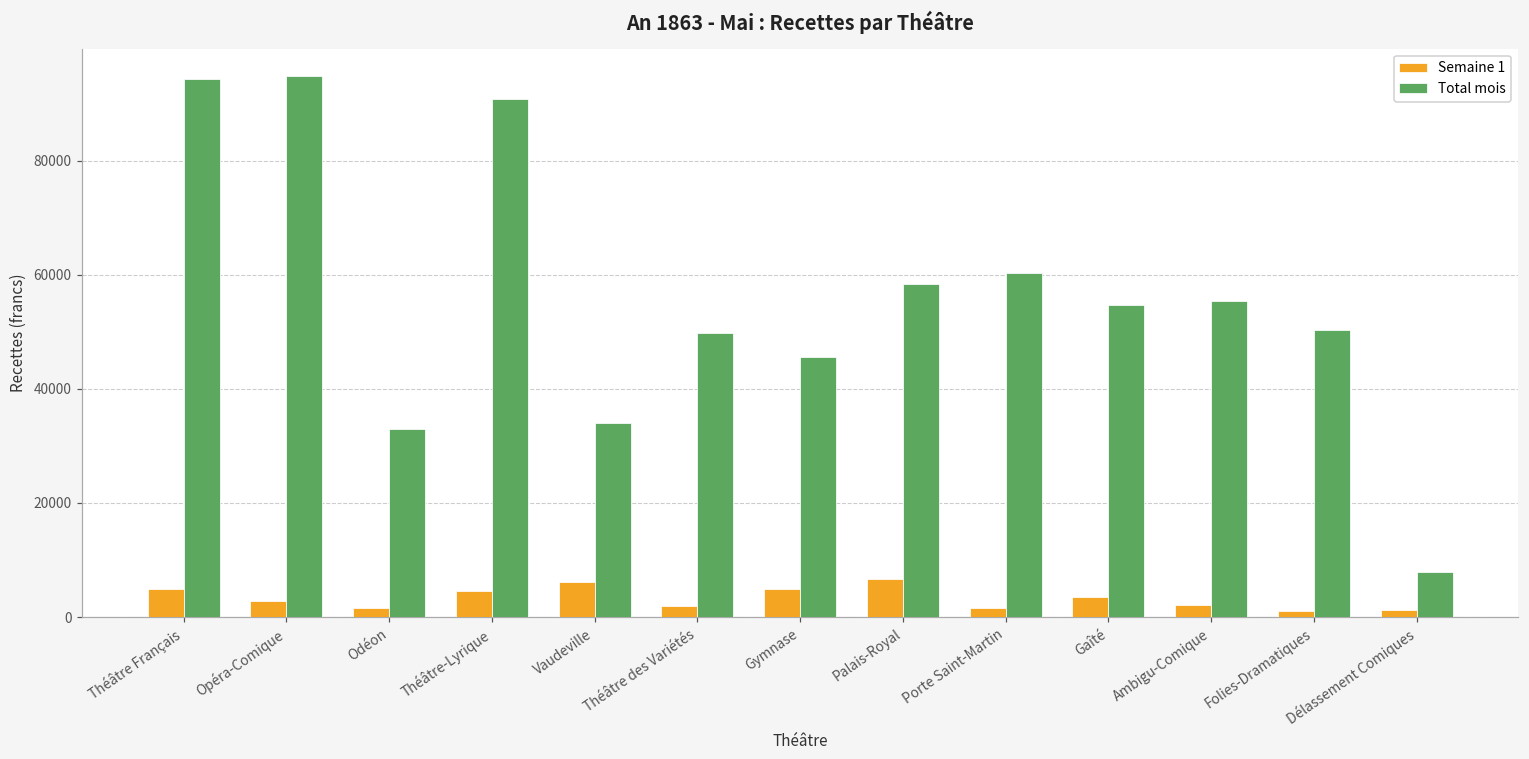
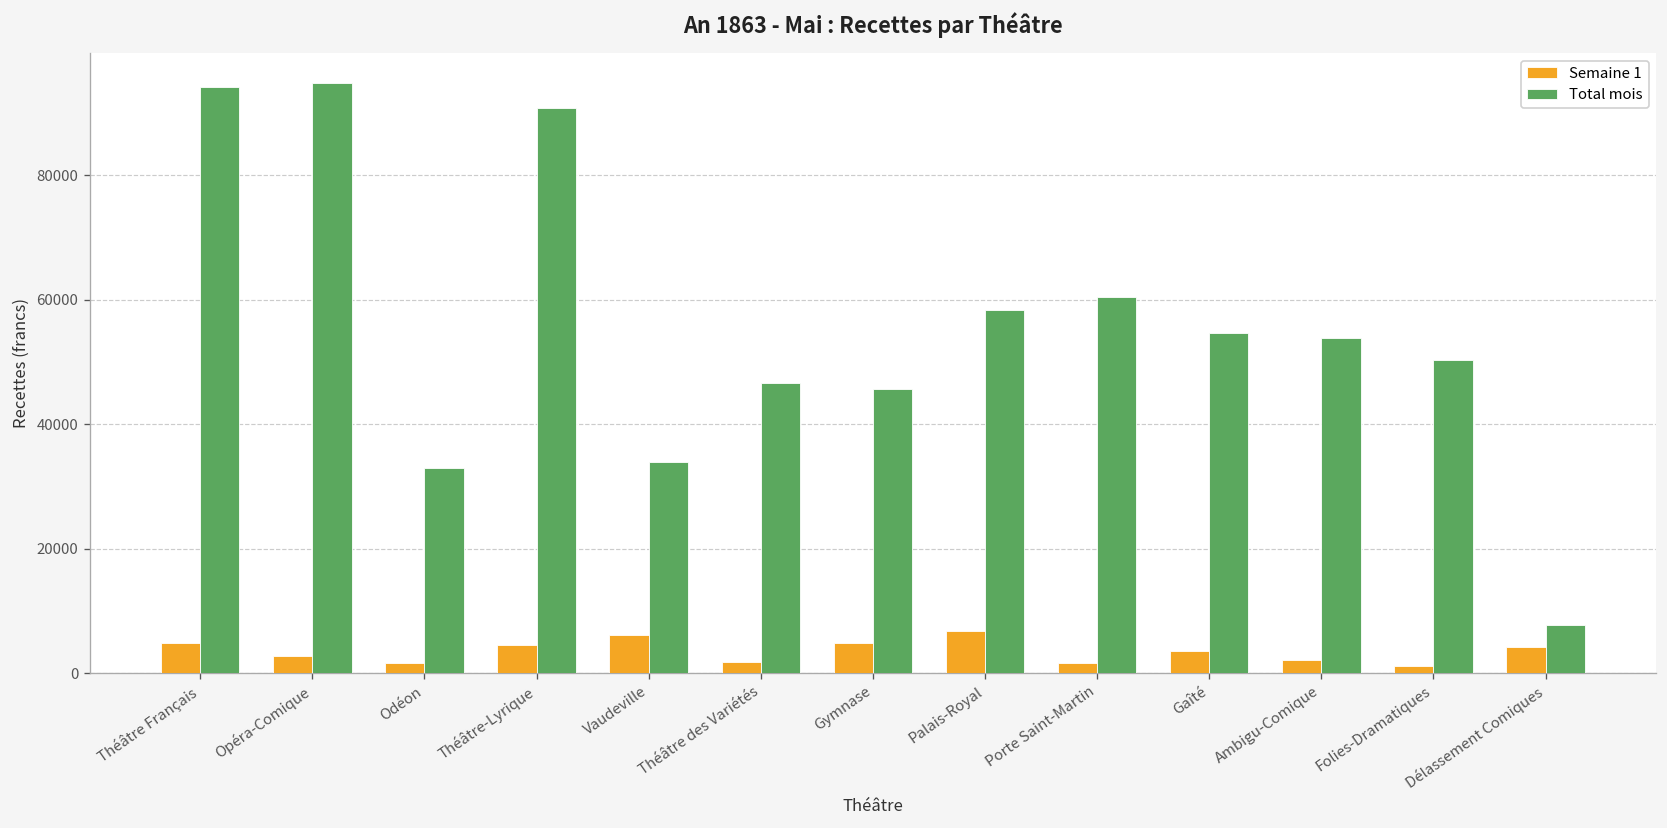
  {
    "Semaine 1": {
      "Théâtre Français": 5000,
      "Opéra-Comique": 3000,
      "Odéon": 2000,
      "Théâtre-Lyrique": 5000,
      "Vaudeville": 6000,
      "Théâtre des Variétés": 2000,
      "Gymnase": 5000,
      "Palais-Royal": 7000,
      "Porte Saint-Martin": 2000,
      "Gaîté": 4000,
      "Ambigu-Comique": 2000,
      "Folies-Dramatiques": 1000,
-     "Délassement Comiques": 1000
+     "Délassement Comiques": 4000
    },
    "Total mois": {
      "Théâtre Français": 94000,
      "Opéra-Comique": 95000,
      "Odéon": 33000,
      "Théâtre-Lyrique": 91000,
      "Vaudeville": 34000,
-     "Théâtre des Variétés": 50000,
+     "Théâtre des Variétés": 47000,
      "Gymnase": 46000,
      "Palais-Royal": 58000,
      "Porte Saint-Martin": 60000,
      "Gaîté": 55000,
-     "Ambigu-Comique": 55000,
+     "Ambigu-Comique": 54000,
      "Folies-Dramatiques": 50000,
      "Délassement Comiques": 8000
    }
  }
